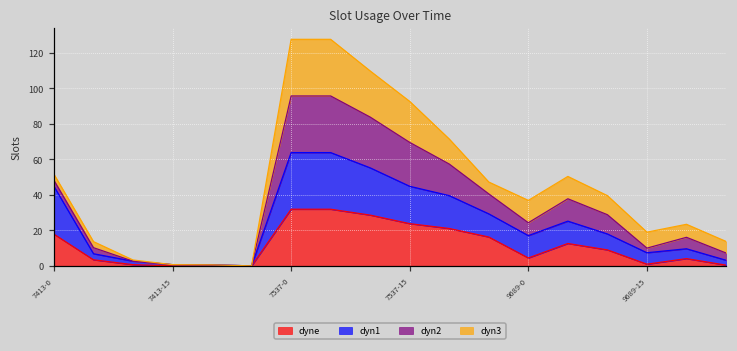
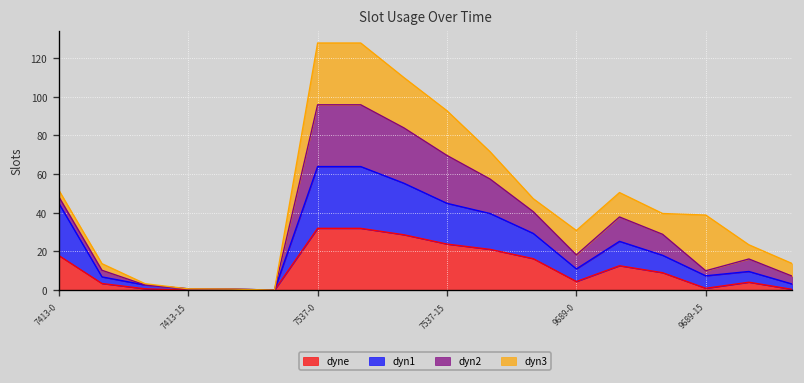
  {
    "dyne": {
      "7413-0": 18,
      "7537-0": 32,
      "7537-15": 24,
      "9689-0": 4,
      "9689-15": 1
    },
    "dyn1": {
      "7413-0": 27,
      "7537-0": 32,
      "7537-15": 21,
-     "9689-0": 13,
+     "9689-0": 7,
      "9689-15": 6
    },
    "dyn2": {
      "7413-0": 3,
      "7537-0": 32,
      "7537-15": 25,
      "9689-0": 7,
      "9689-15": 3
    },
    "dyn3": {
      "7413-0": 3,
      "7537-0": 32,
      "7537-15": 23,
      "9689-0": 13,
-     "9689-15": 9
+     "9689-15": 29
    }
  }
